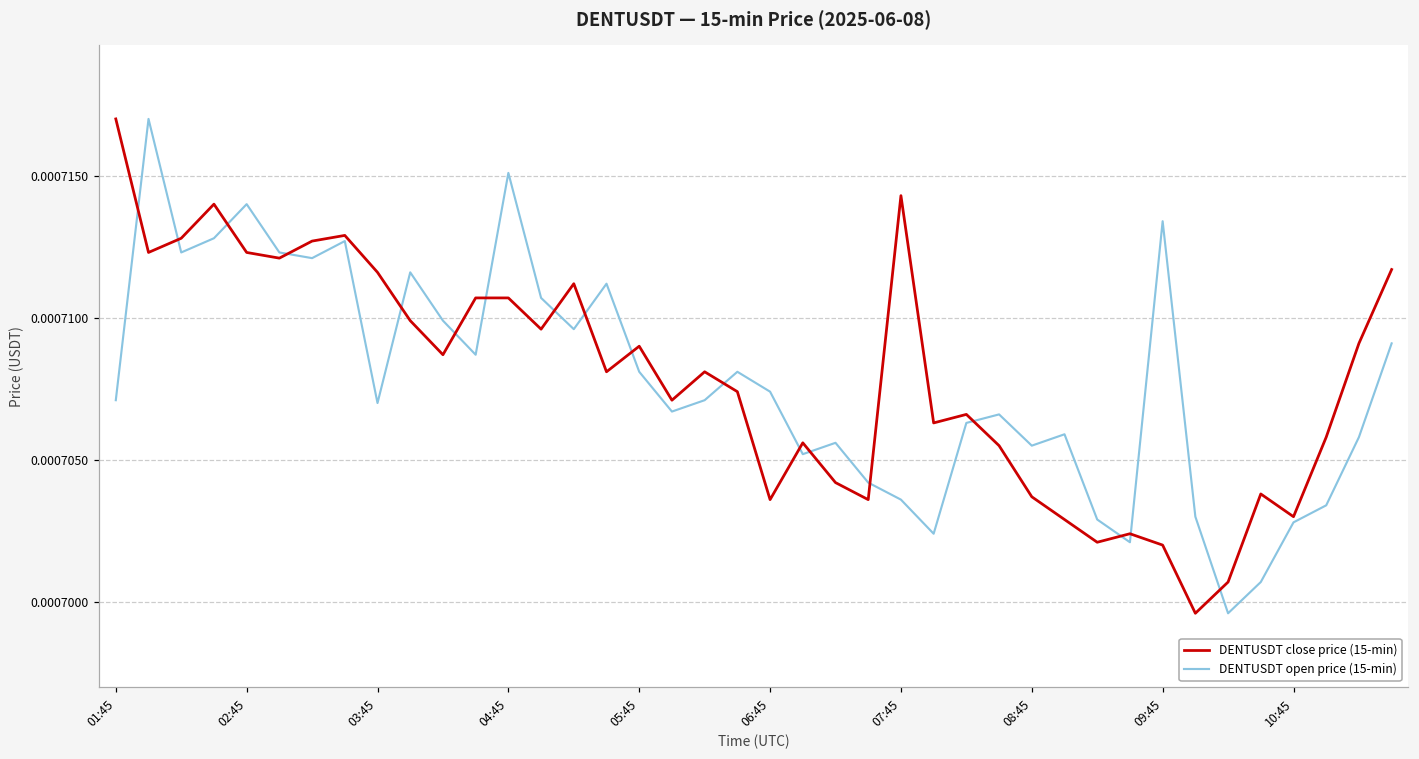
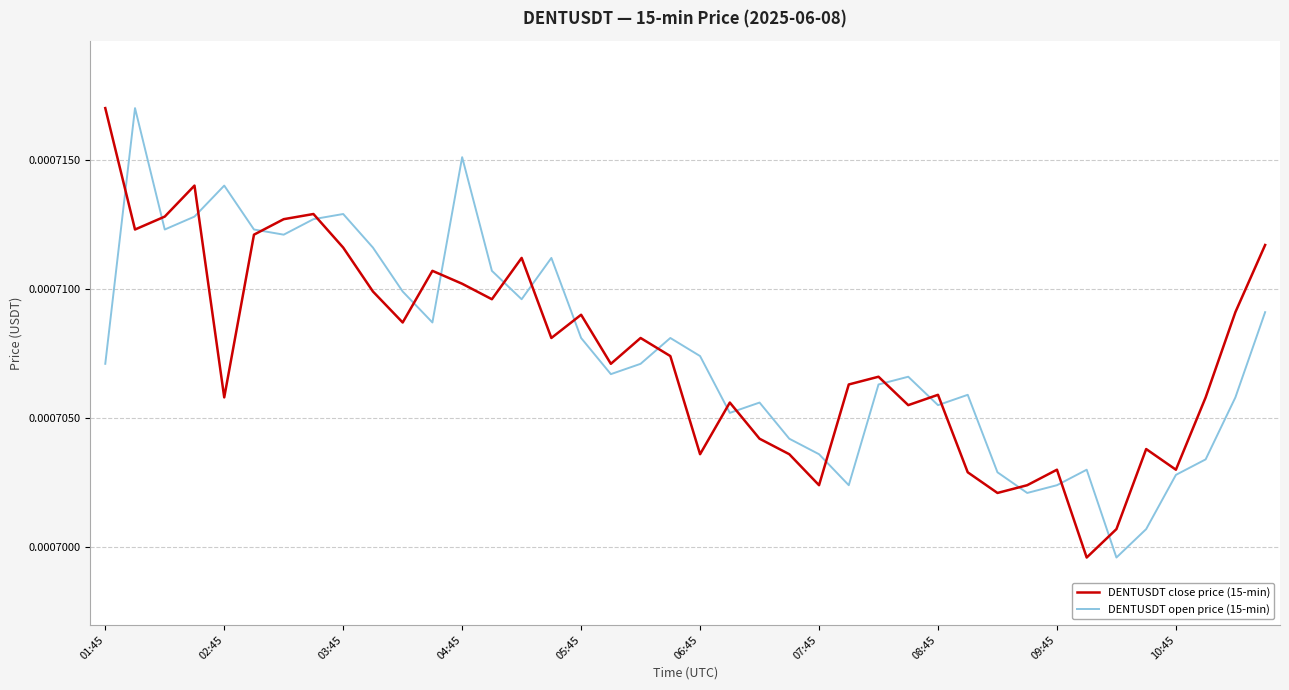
  {
    "DENTUSDT close price (15-min)": {
      "01:45": 0.0007170,
-     "02:45": 0.0007123,
+     "02:45": 0.0007058,
      "03:45": 0.0007116,
-     "04:45": 0.0007107,
+     "04:45": 0.0007102,
      "05:45": 0.0007090,
      "06:45": 0.0007036,
-     "07:45": 0.0007143,
-     "08:45": 0.0007037,
-     "09:45": 0.000702,
+     "07:45": 0.0007024,
+     "08:45": 0.0007059,
+     "09:45": 0.000703,
      "10:45": 0.0007030
    },
    "DENTUSDT open price (15-min)": {
      "01:45": 0.0007071,
      "02:45": 0.0007140,
-     "03:45": 0.0007070,
+     "03:45": 0.0007129,
      "04:45": 0.0007151,
      "05:45": 0.0007081,
      "06:45": 0.0007074,
      "07:45": 0.0007036,
      "08:45": 0.0007055,
-     "09:45": 0.0007134,
+     "09:45": 0.0007024,
      "10:45": 0.0007028
    }
  }
